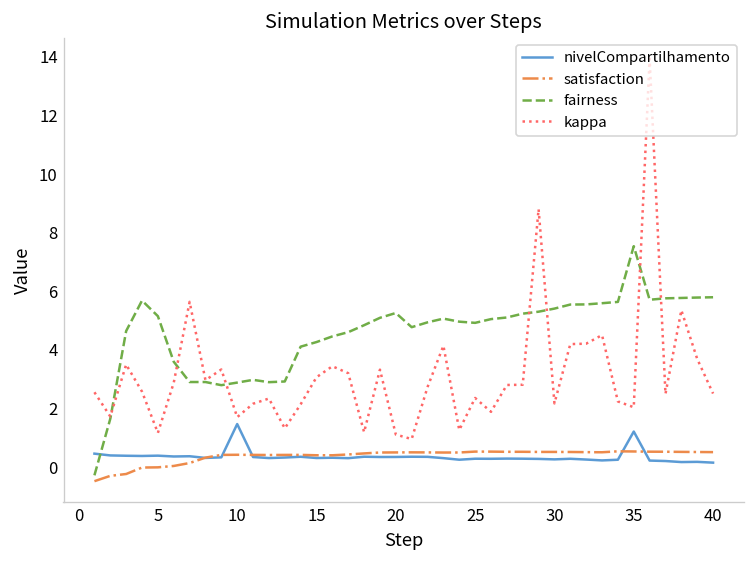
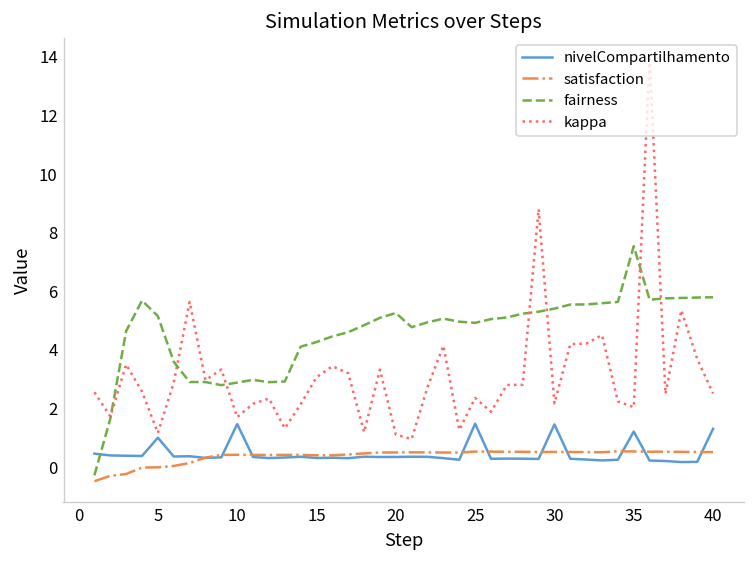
  {
    "nivelCompartilhamento": {
-     "5": 0.4,
+     "5": 1.0,
      "10": 1.5,
      "20": 0.3,
-     "25": 0.3,
-     "30": 0.3,
+     "25": 1.5,
+     "30": 1.5,
      "35": 1.2,
-     "40": 0.1
+     "40": 1.3
    },
    "fairness": {
      "5": 5.2,
      "10": 2.9,
      "15": 4.3,
      "20": 5.3,
      "25": 4.9,
      "30": 5.4,
      "35": 7.5,
      "40": 5.8
    }
  }
